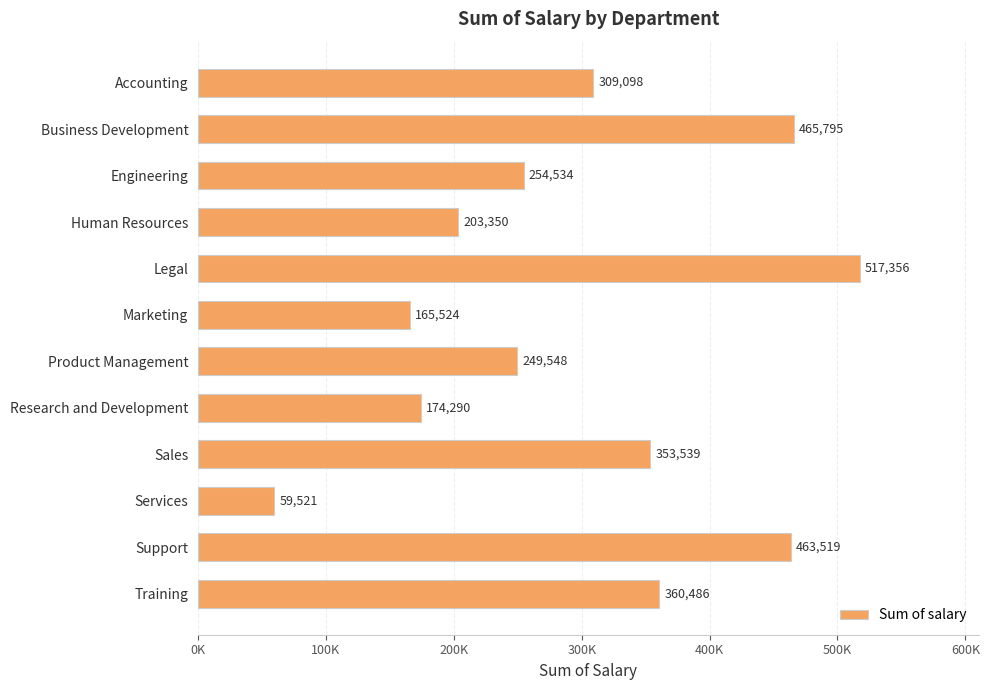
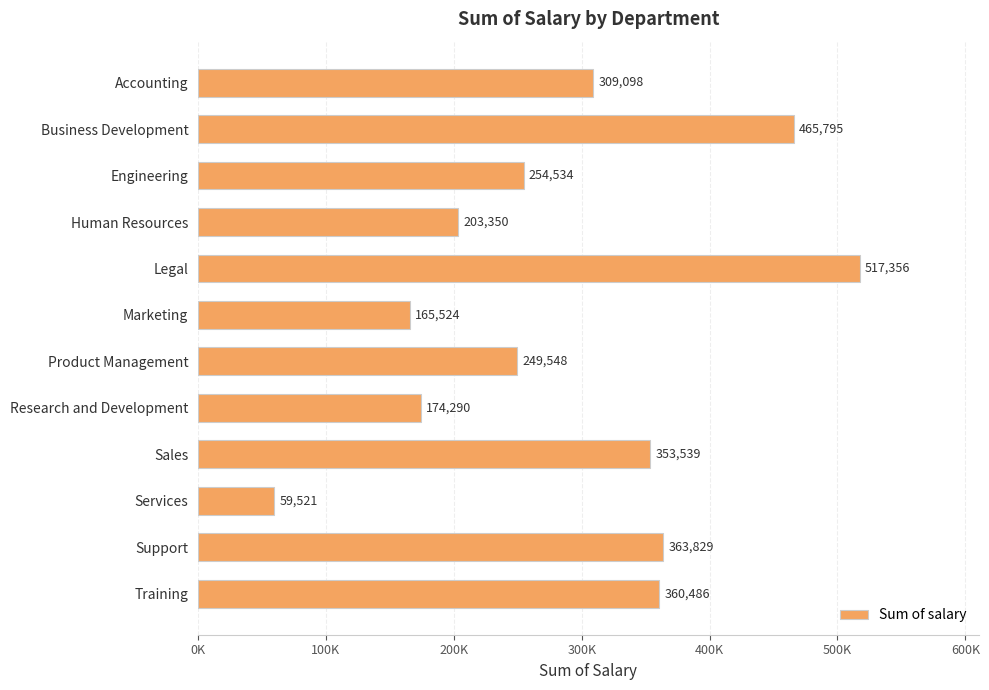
  {
    "Accounting": "309,098",
    "Business Development": "465,795",
    "Engineering": "254,534",
    "Human Resources": "203,350",
    "Legal": "517,356",
    "Marketing": "165,524",
    "Product Management": "249,548",
    "Research and Development": "174,290",
    "Sales": "353,539",
    "Services": "59,521",
-   "Support": "463,519",
+   "Support": "363,829",
    "Training": "360,486"
  }
